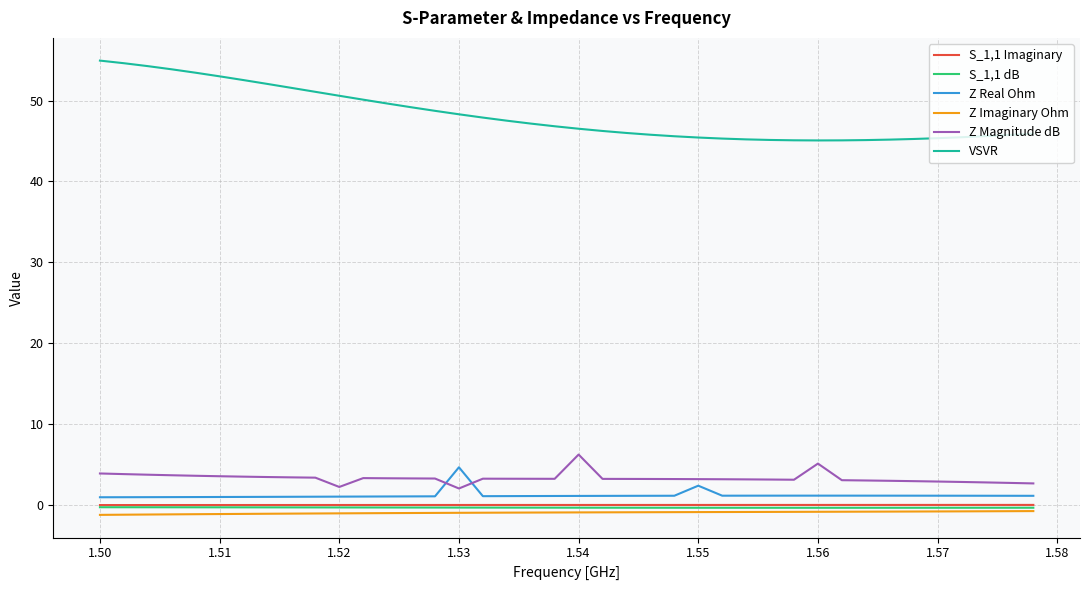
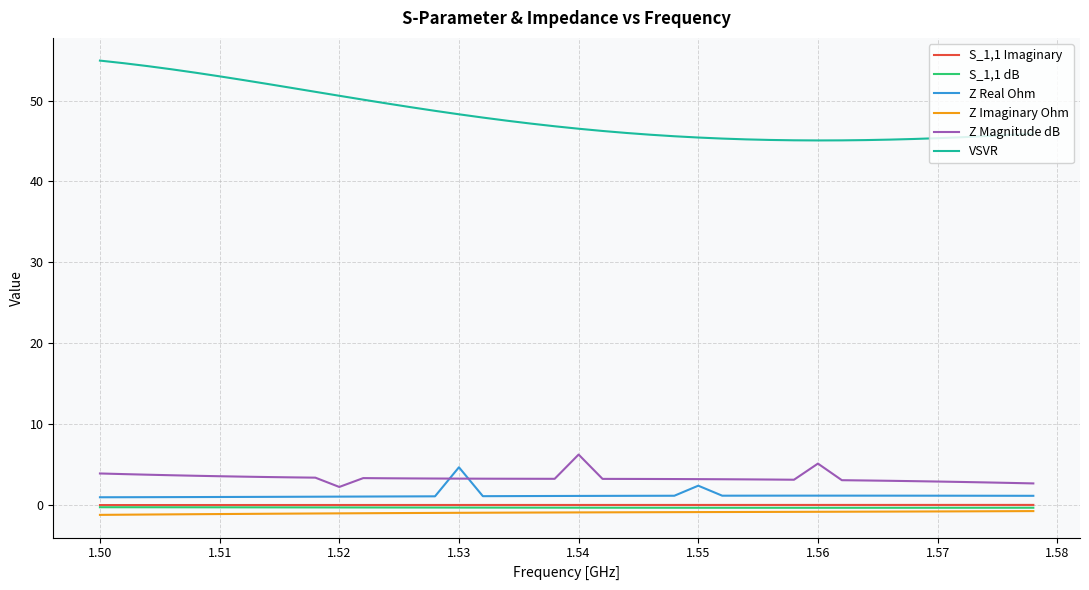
  {
    "S_1,1 Imaginary": {
      "1.53": 0,
      "1.54": 0,
      "1.55": 0,
      "1.56": 0,
      "1.57": 0
    },
    "Z Real Ohm": {
      "1.50": 1,
      "1.51": 1,
      "1.52": 1,
      "1.53": 5,
      "1.54": 1,
      "1.55": 2,
      "1.56": 1,
      "1.57": 1
    },
    "Z Imaginary Ohm": {
      "1.50": -1,
      "1.51": -1,
      "1.52": -1,
      "1.53": -1,
      "1.54": -1,
      "1.55": -1,
      "1.56": -1,
      "1.57": -1
    },
    "Z Magnitude dB": {
      "1.50": 4,
      "1.51": 4,
      "1.52": 2,
-     "1.53": 2,
+     "1.53": 3,
      "1.54": 6,
      "1.55": 3,
      "1.56": 5,
      "1.57": 3
    }
  }
